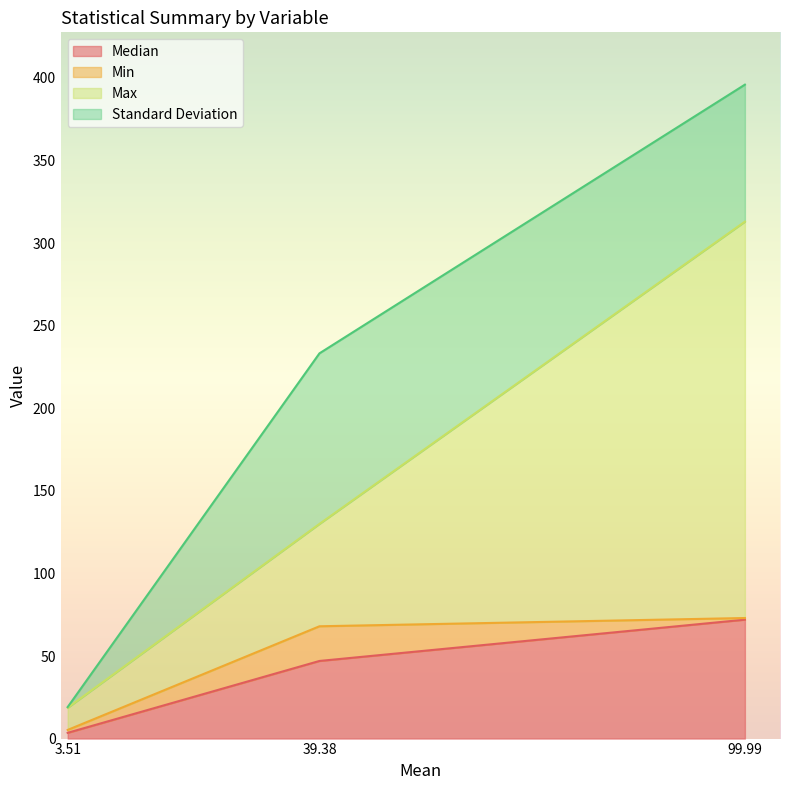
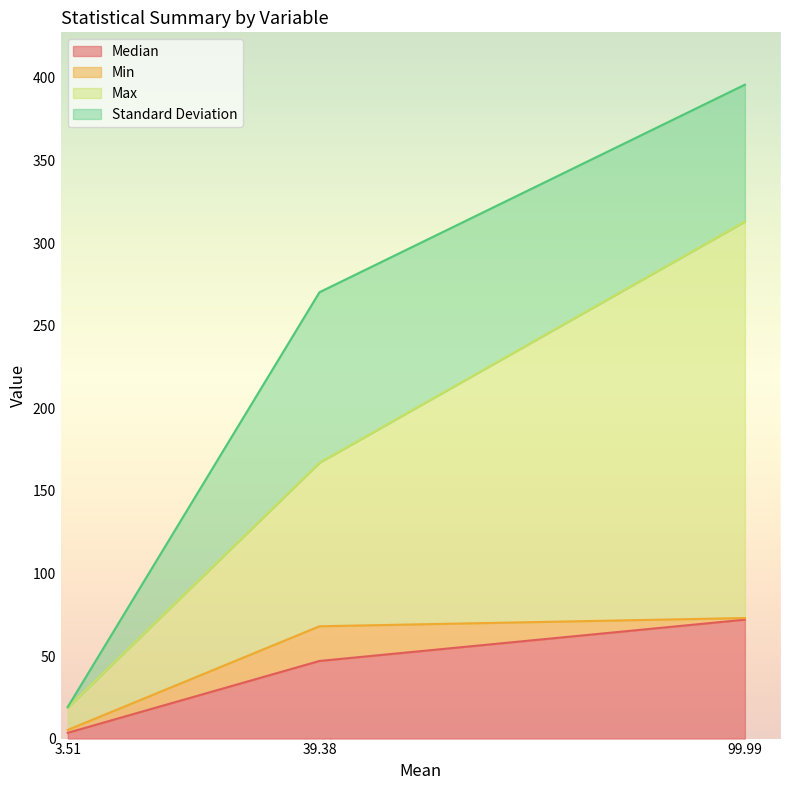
  {
    "Median": {
      "3.51": 3,
      "39.38": 47
    },
    "Min": {
      "3.51": 2,
      "39.38": 21
    },
    "Max": {
-     "39.38": 62,
+     "39.38": 99,
      "99.99": 240
    },
    "Standard Deviation": {
      "39.38": 103,
      "99.99": 83
    }
  }
